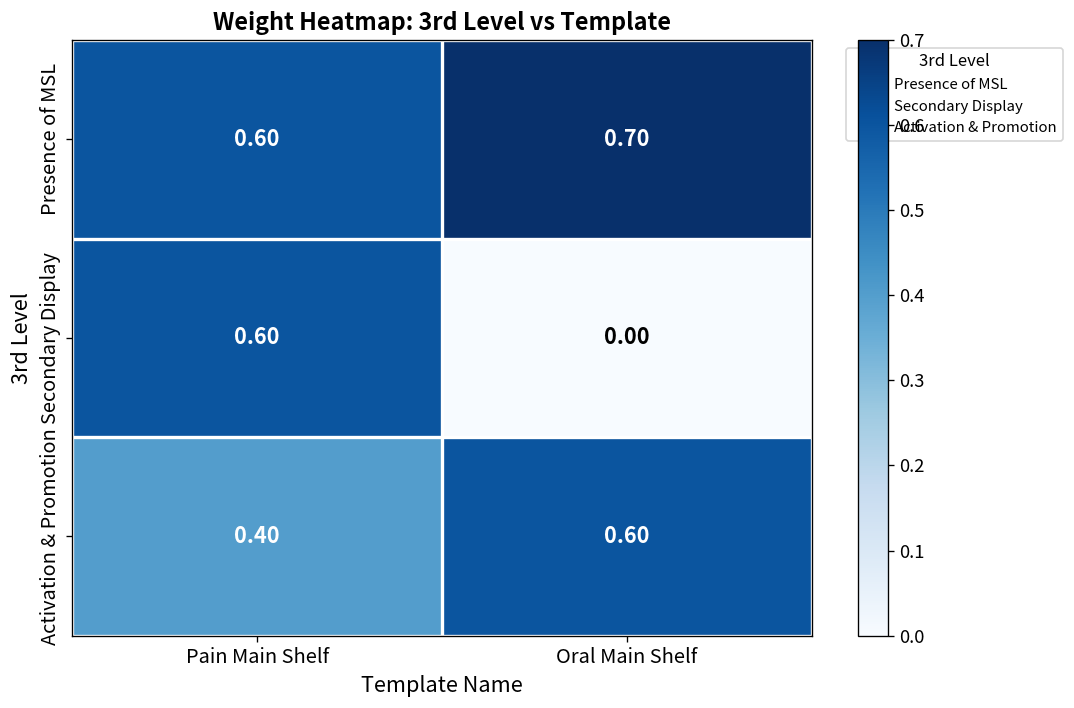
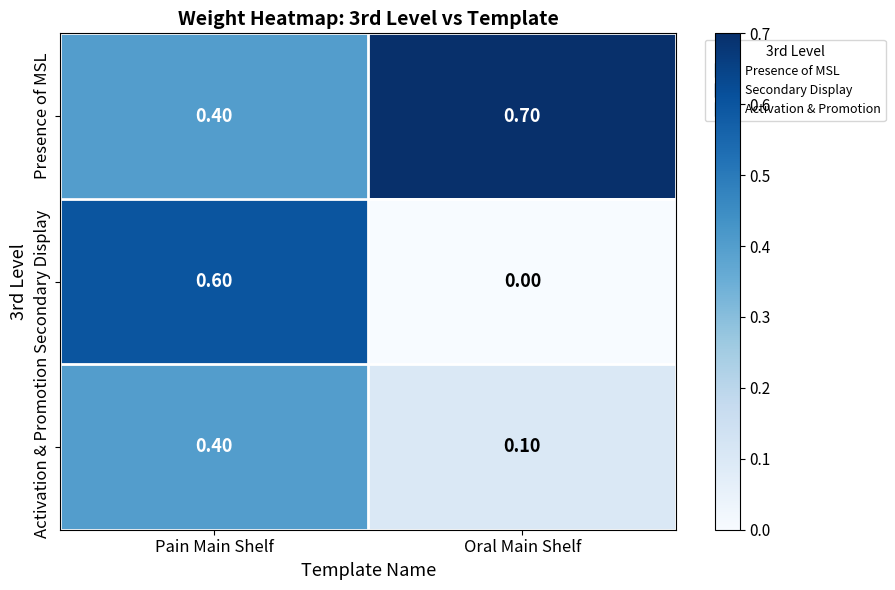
  {
    "Presence of MSL": {
-     "Pain Main Shelf": 0.60,
+     "Pain Main Shelf": 0.40,
      "Oral Main Shelf": 0.70
    },
    "Secondary Display": {
      "Pain Main Shelf": 0.60,
      "Oral Main Shelf": 0.00
    },
    "Activation & Promotion": {
      "Pain Main Shelf": 0.40,
-     "Oral Main Shelf": 0.60
+     "Oral Main Shelf": 0.10
    }
  }
